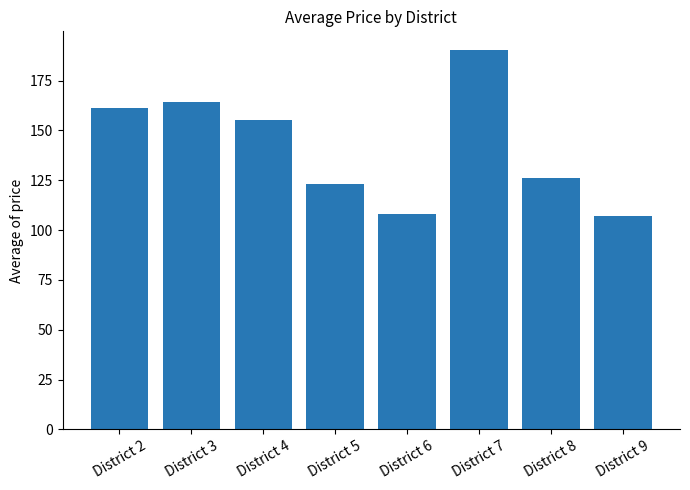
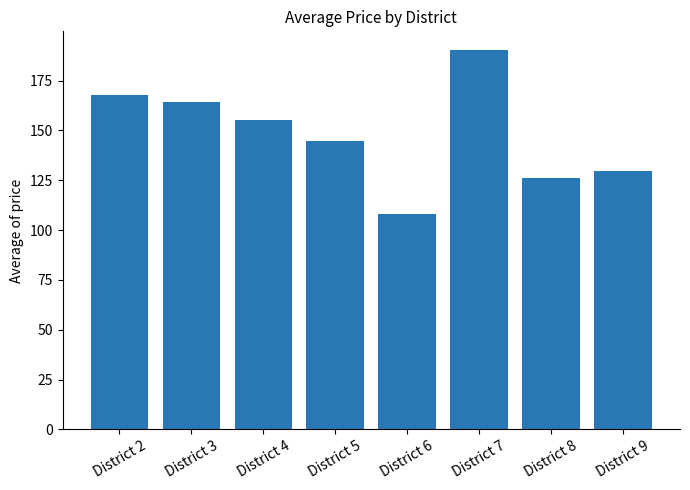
  {
-   "District 2": 161,
+   "District 2": 168,
    "District 3": 164,
    "District 4": 155,
-   "District 5": 123,
+   "District 5": 145,
    "District 6": 108,
    "District 7": 190,
    "District 8": 126,
-   "District 9": 107
+   "District 9": 129
  }
